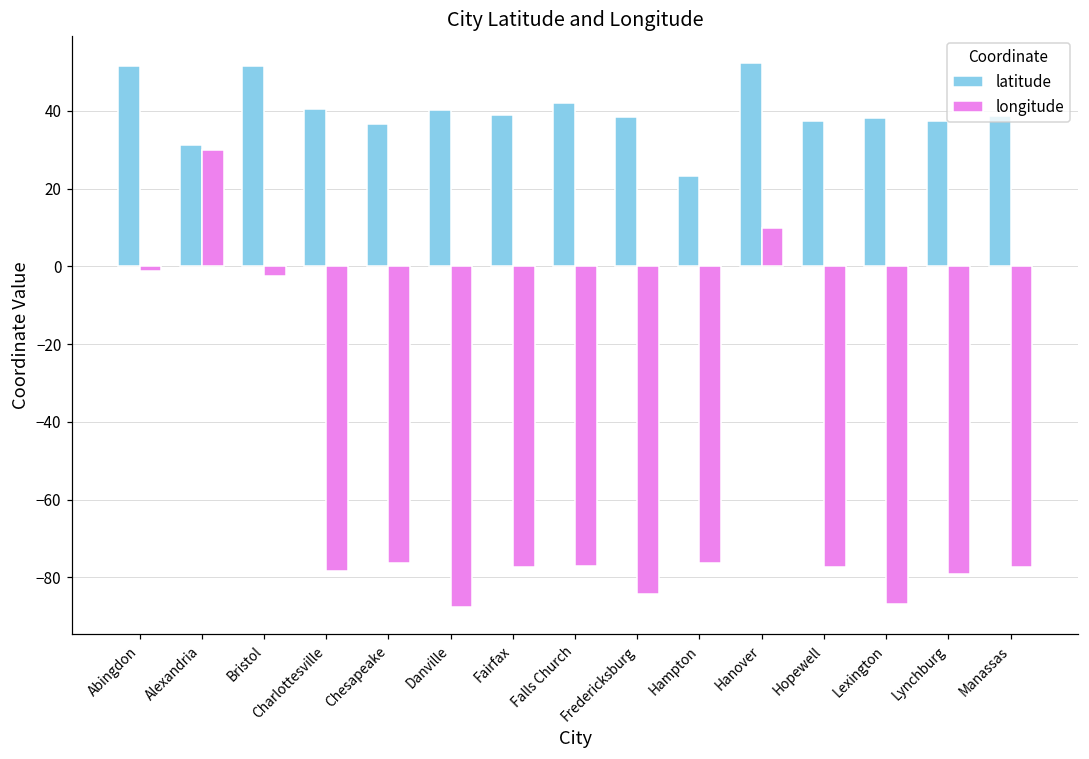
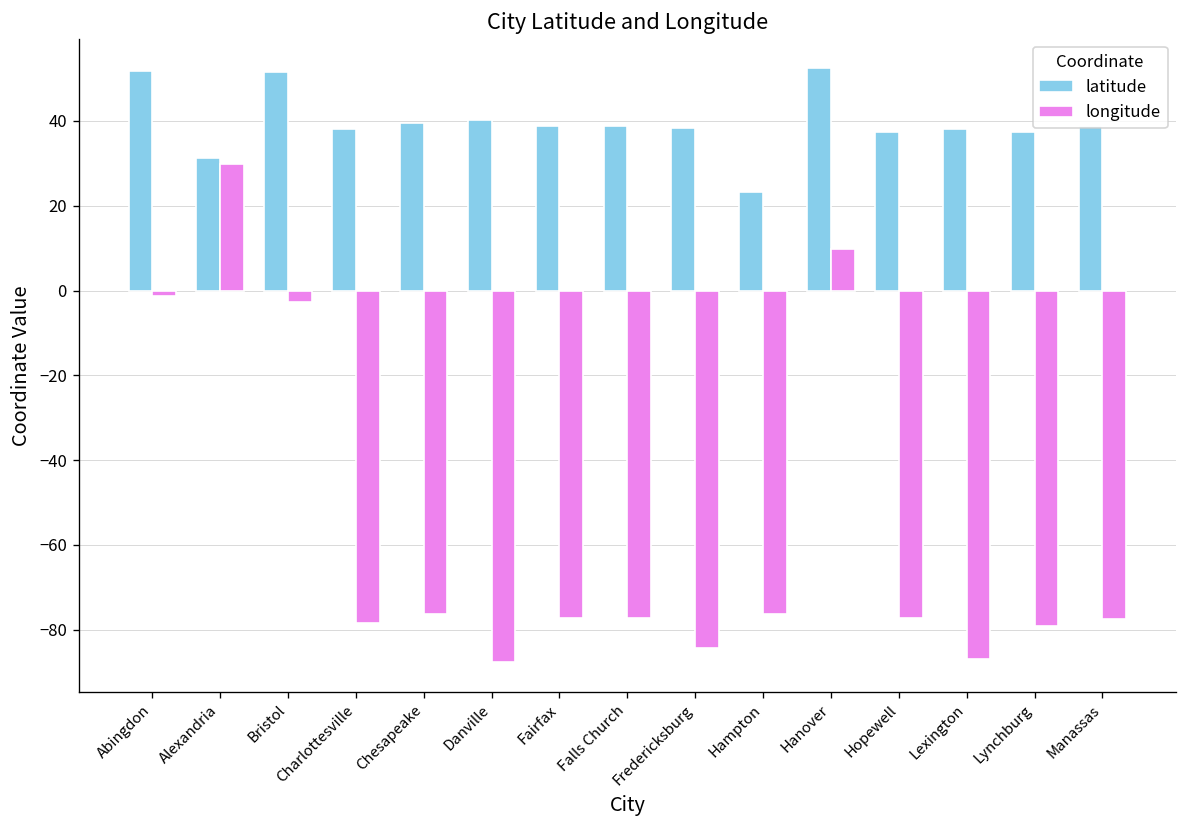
  {
    "latitude": {
      "Abingdon": 52,
      "Alexandria": 31,
      "Bristol": 51,
-     "Charlottesville": 41,
-     "Chesapeake": 37,
+     "Charlottesville": 38,
+     "Chesapeake": 40,
      "Danville": 40,
      "Fairfax": 39,
-     "Falls Church": 42,
+     "Falls Church": 39,
      "Fredericksburg": 38,
      "Hampton": 23,
      "Hanover": 52,
      "Hopewell": 37,
      "Lexington": 38,
      "Lynchburg": 37
    },
    "longitude": {
      "Abingdon": -1,
      "Alexandria": 30,
      "Bristol": -3,
      "Charlottesville": -78,
      "Chesapeake": -76,
      "Danville": -88,
      "Fairfax": -77,
      "Falls Church": -77,
      "Fredericksburg": -84,
      "Hampton": -76,
      "Hanover": 10,
      "Hopewell": -77,
      "Lexington": -87,
      "Lynchburg": -79,
      "Manassas": -77
    }
  }
